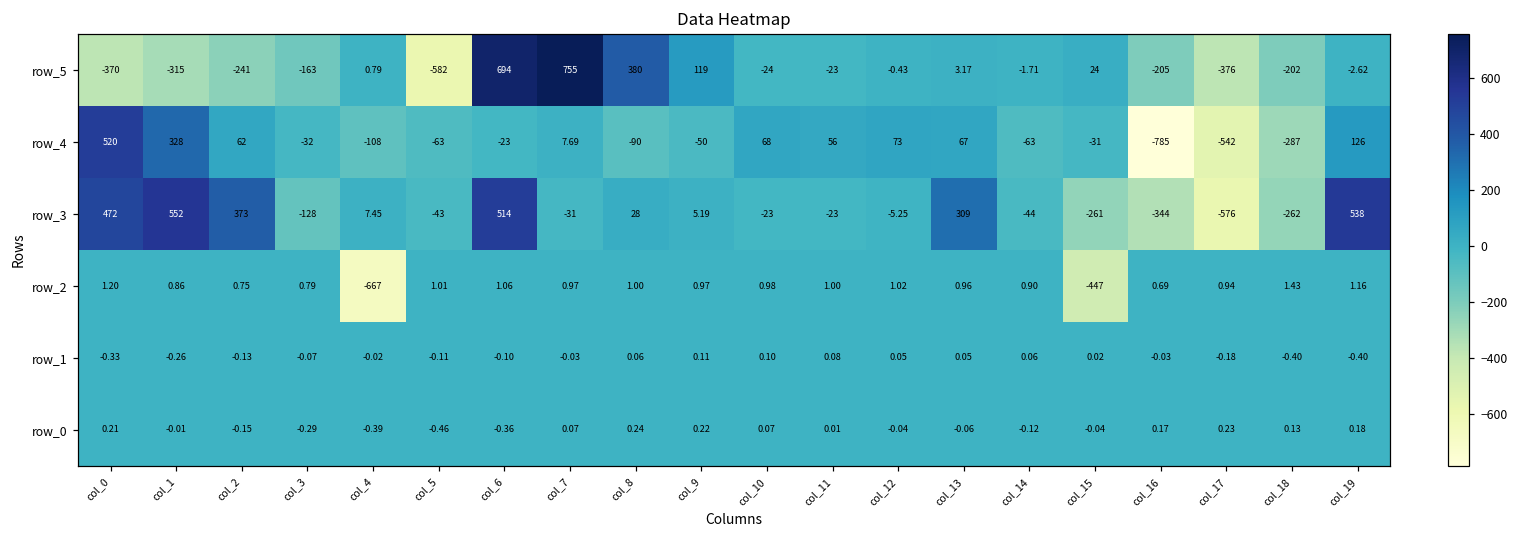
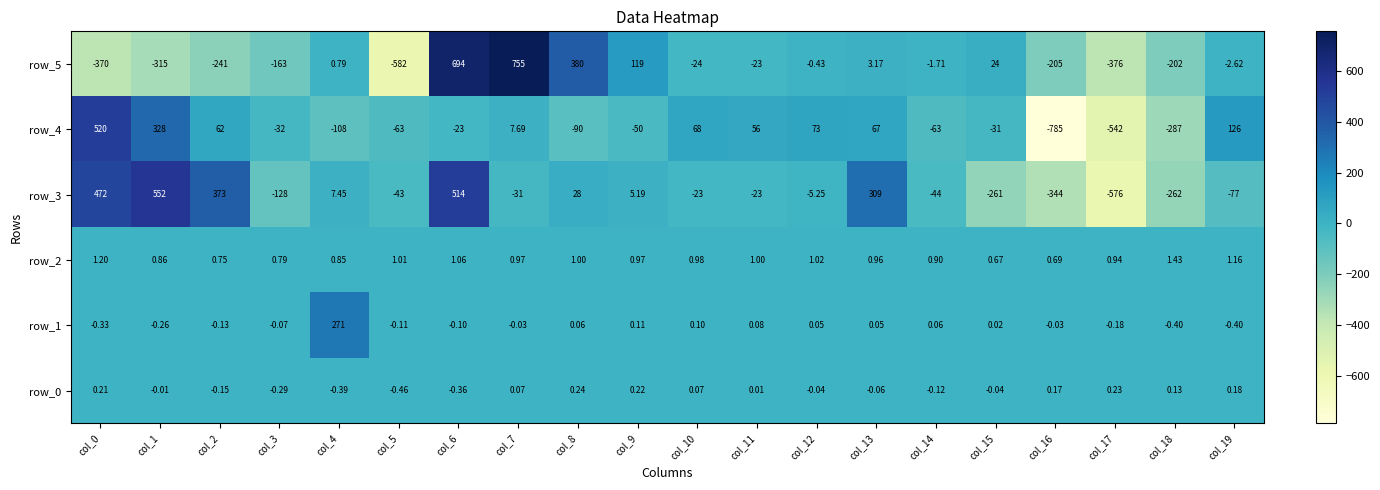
  {
    "row_5": {
      "col_0": -370,
      "col_1": -315,
      "col_2": -241,
      "col_3": -163,
      "col_4": 0.79,
      "col_5": -582,
      "col_6": 694,
      "col_7": 755,
      "col_8": 380,
      "col_9": 119,
      "col_10": -24,
      "col_11": -23,
      "col_12": -0.43,
      "col_13": 3.17,
      "col_14": -1.71,
      "col_15": 24,
      "col_16": -205,
      "col_17": -376,
      "col_18": -202,
      "col_19": -2.62
    },
    "row_4": {
      "col_0": 520,
      "col_1": 328,
      "col_2": 62,
      "col_3": -32,
      "col_4": -108,
      "col_5": -63,
      "col_6": -23,
      "col_7": 7.69,
      "col_8": -90,
      "col_9": -50,
      "col_10": 68,
      "col_11": 56,
      "col_12": 73,
      "col_13": 67,
      "col_14": -63,
      "col_15": -31,
      "col_16": -785,
      "col_17": -542,
      "col_18": -287,
      "col_19": 126
    },
    "row_3": {
      "col_0": 472,
      "col_1": 552,
      "col_2": 373,
      "col_3": -128,
      "col_4": 7.45,
      "col_5": -43,
      "col_6": 514,
      "col_7": -31,
      "col_8": 28,
      "col_9": 5.19,
      "col_10": -23,
      "col_11": -23,
      "col_12": -5.25,
      "col_13": 309,
      "col_14": -44,
      "col_15": -261,
      "col_16": -344,
      "col_17": -576,
      "col_18": -262,
-     "col_19": 538
+     "col_19": -77
    },
    "row_2": {
      "col_0": 1.20,
      "col_1": 0.86,
      "col_2": 0.75,
      "col_3": 0.79,
-     "col_4": -667,
+     "col_4": 0.85,
      "col_5": 1.01,
      "col_6": 1.06,
      "col_7": 0.97,
      "col_8": 1.00,
      "col_9": 0.97,
      "col_10": 0.98,
      "col_11": 1.00,
      "col_12": 1.02,
      "col_13": 0.96,
      "col_14": 0.90,
-     "col_15": -447,
+     "col_15": 0.67,
      "col_16": 0.69,
      "col_17": 0.94,
      "col_18": 1.43,
      "col_19": 1.16
    },
    "row_1": {
      "col_0": -0.33,
      "col_1": -0.26,
      "col_2": -0.13,
      "col_3": -0.07,
-     "col_4": -0.02,
+     "col_4": 271,
      "col_5": -0.11,
      "col_6": -0.10,
      "col_7": -0.03,
      "col_8": 0.06,
      "col_9": 0.11,
      "col_10": 0.10,
      "col_11": 0.08,
      "col_12": 0.05,
      "col_13": 0.05,
      "col_14": 0.06,
      "col_15": 0.02,
      "col_16": -0.03,
      "col_17": -0.18,
      "col_18": -0.40,
      "col_19": -0.40
    },
    "row_0": {
      "col_0": 0.21,
      "col_1": -0.01,
      "col_2": -0.15,
      "col_3": -0.29,
      "col_4": -0.39,
      "col_5": -0.46,
      "col_6": -0.36,
      "col_7": 0.07,
      "col_8": 0.24,
      "col_9": 0.22,
      "col_10": 0.07,
      "col_11": 0.01,
      "col_12": -0.04,
      "col_13": -0.06,
      "col_14": -0.12,
      "col_15": -0.04,
      "col_16": 0.17,
      "col_17": 0.23,
      "col_18": 0.13,
      "col_19": 0.18
    }
  }
